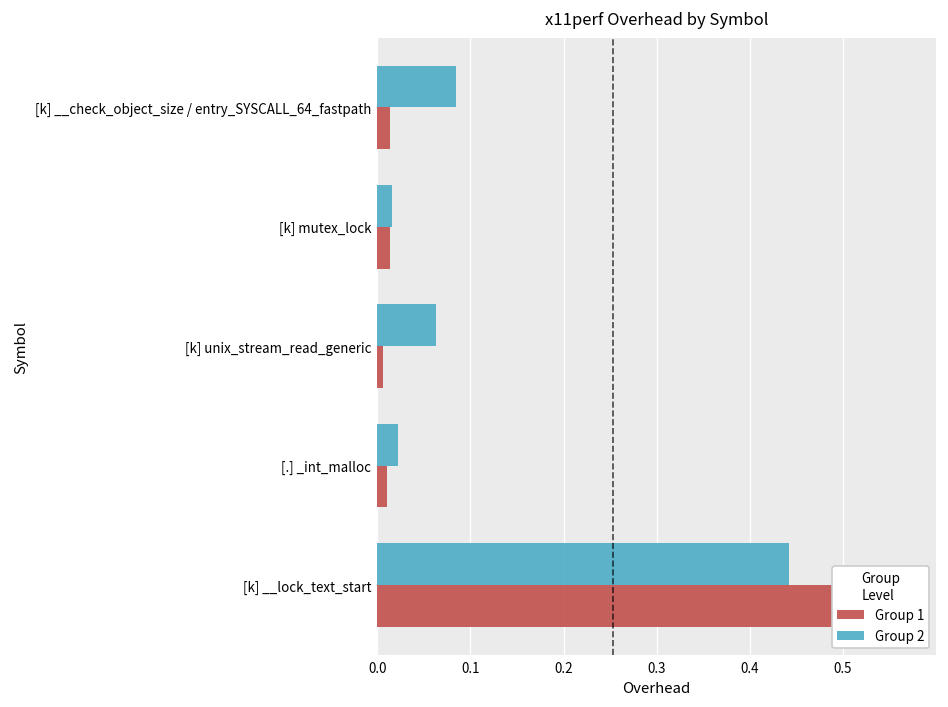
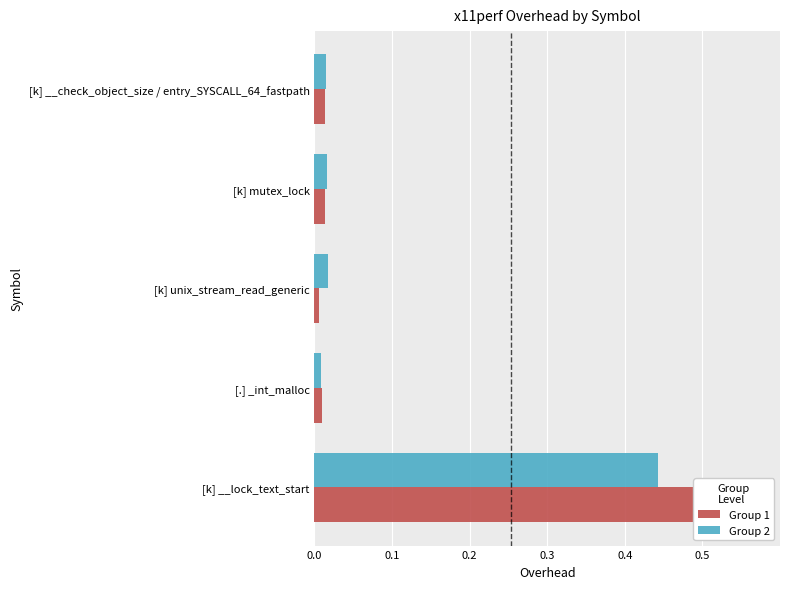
  {
    "Group 1": {
      "[k] __check_object_size / entry_SYSCALL_64_fastpath": 0.01,
      "[k] mutex_lock": 0.01,
      "[k] unix_stream_read_generic": 0.01,
      "[.] _int_malloc": 0.01
    },
    "Group 2": {
-     "[k] __check_object_size / entry_SYSCALL_64_fastpath": 0.08,
+     "[k] __check_object_size / entry_SYSCALL_64_fastpath": 0.02,
      "[k] mutex_lock": 0.02,
-     "[k] unix_stream_read_generic": 0.06,
-     "[.] _int_malloc": 0.02,
+     "[k] unix_stream_read_generic": 0.02,
+     "[.] _int_malloc": 0.01,
      "[k] __lock_text_start": 0.44
    }
  }
